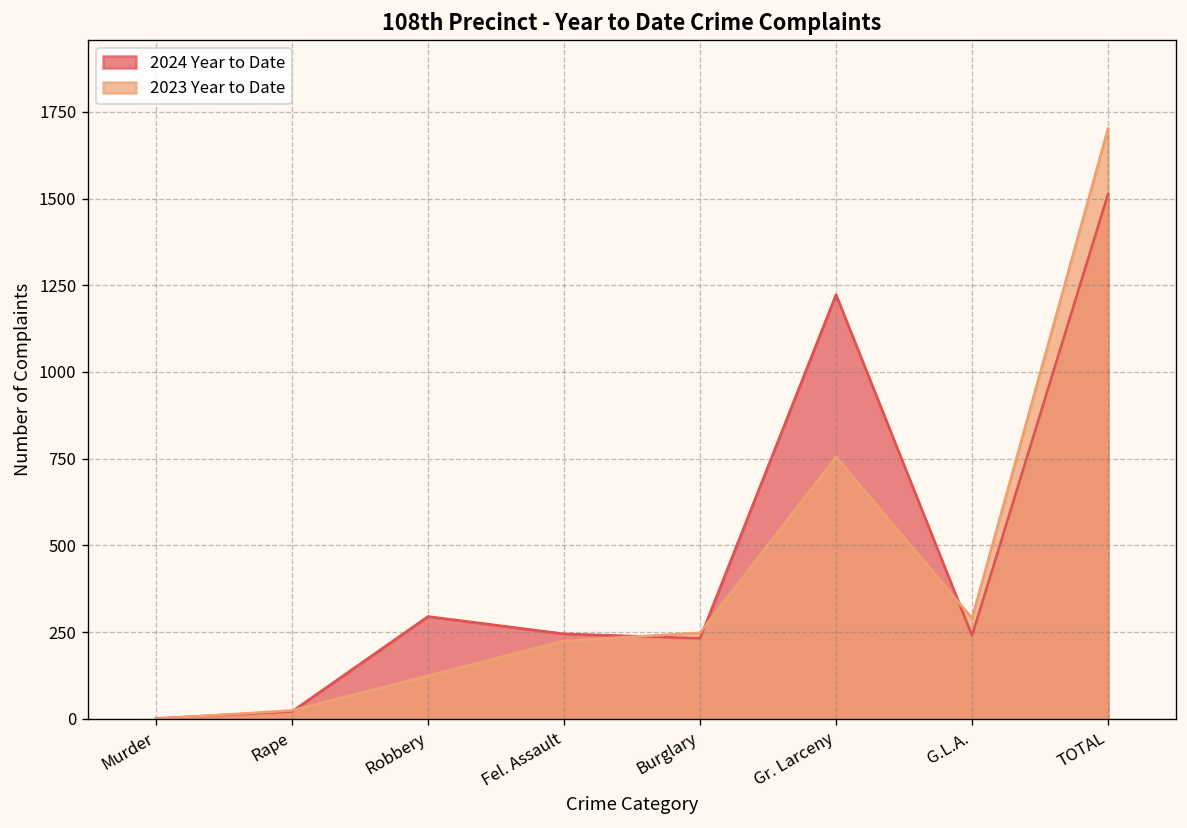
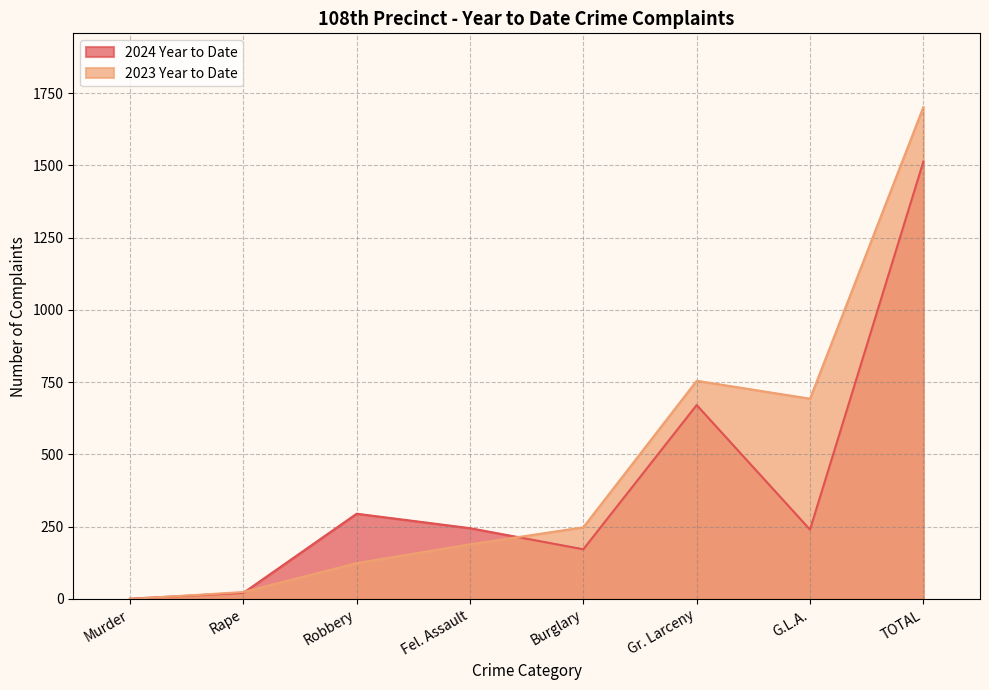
  {
    "2024 Year to Date": {
      "Robbery": 300,
      "Fel. Assault": 250,
-     "Burglary": 230,
-     "Gr. Larceny": 1220,
+     "Burglary": 170,
+     "Gr. Larceny": 670,
      "G.L.A.": 240,
      "TOTAL": 1510
    },
    "2023 Year to Date": {
      "Robbery": 120,
-     "Fel. Assault": 230,
+     "Fel. Assault": 190,
      "Burglary": 250,
      "Gr. Larceny": 760,
-     "G.L.A.": 290,
+     "G.L.A.": 690,
      "TOTAL": 1700
    }
  }
